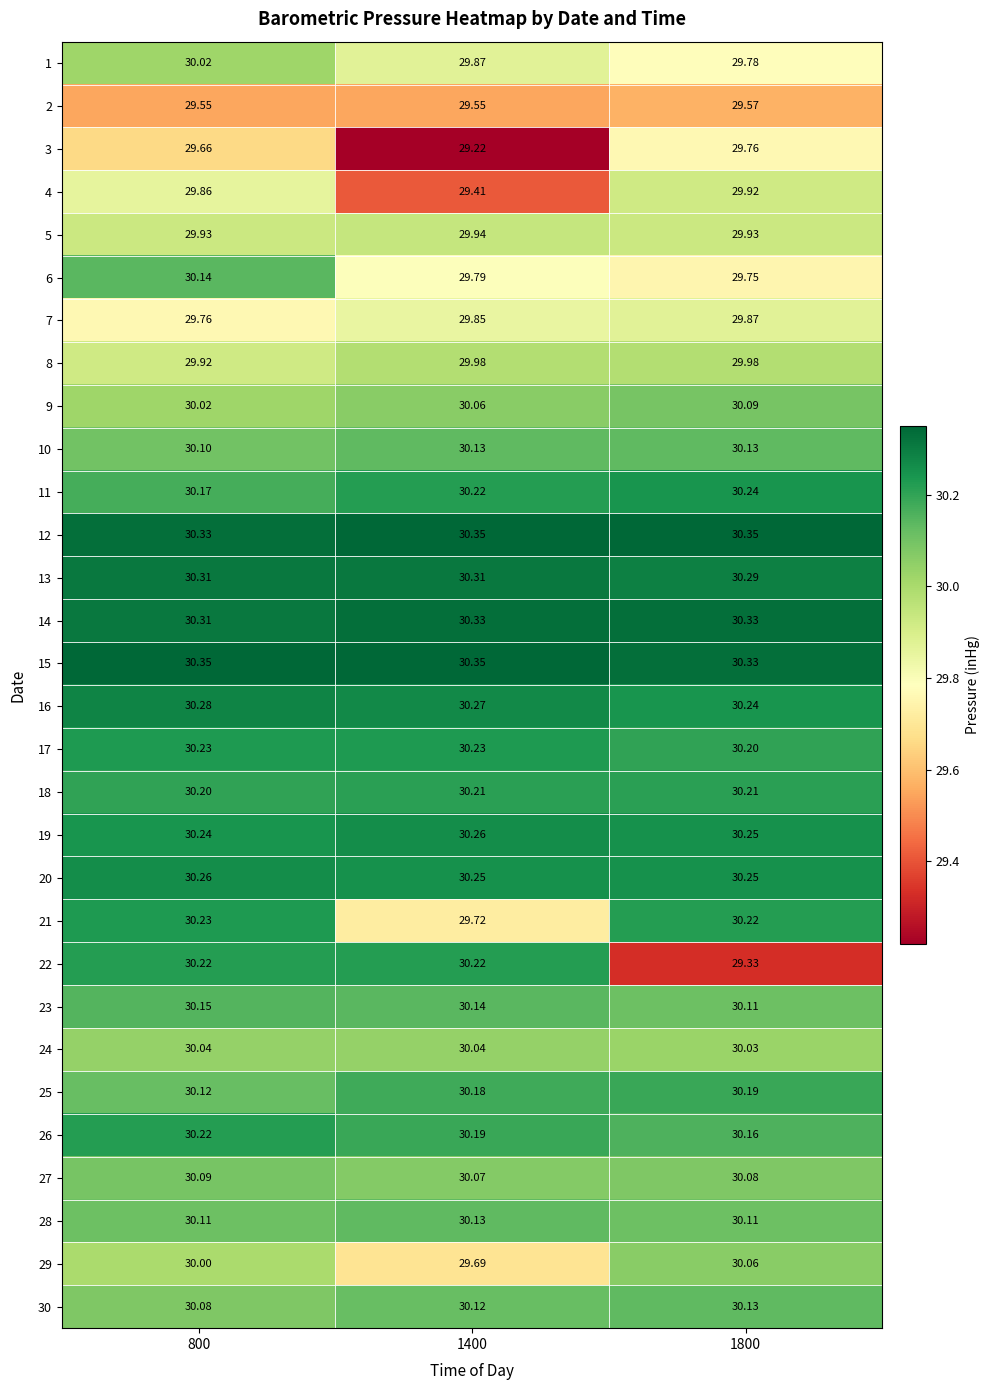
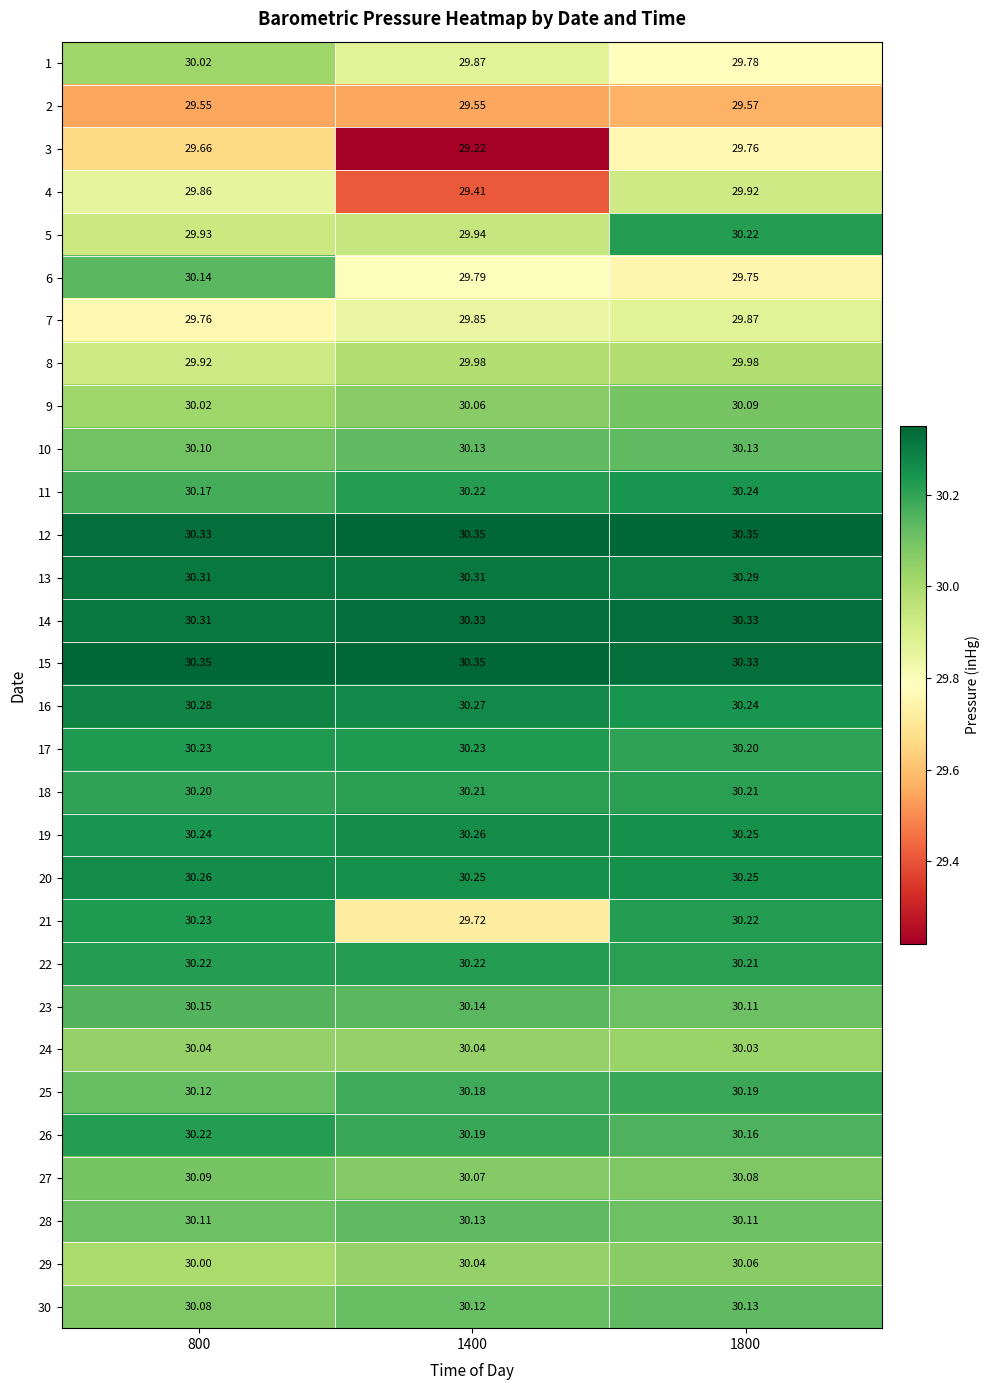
  {
    "1": {
      "800": 30.02,
      "1400": 29.87,
      "1800": 29.78
    },
    "2": {
      "800": 29.55,
      "1400": 29.55,
      "1800": 29.57
    },
    "3": {
      "800": 29.66,
      "1400": 29.22,
      "1800": 29.76
    },
    "4": {
      "800": 29.86,
      "1400": 29.41,
      "1800": 29.92
    },
    "5": {
      "800": 29.93,
      "1400": 29.94,
-     "1800": 29.93
+     "1800": 30.22
    },
    "6": {
      "800": 30.14,
      "1400": 29.79,
      "1800": 29.75
    },
    "7": {
      "800": 29.76,
      "1400": 29.85,
      "1800": 29.87
    },
    "8": {
      "800": 29.92,
      "1400": 29.98,
      "1800": 29.98
    },
    "9": {
      "800": 30.02,
      "1400": 30.06,
      "1800": 30.09
    },
    "10": {
      "800": 30.10,
      "1400": 30.13,
      "1800": 30.13
    },
    "11": {
      "800": 30.17,
      "1400": 30.22,
      "1800": 30.24
    },
    "12": {
      "800": 30.33,
      "1400": 30.35,
      "1800": 30.35
    },
    "13": {
      "800": 30.31,
      "1400": 30.31,
      "1800": 30.29
    },
    "14": {
      "800": 30.31,
      "1400": 30.33,
      "1800": 30.33
    },
    "15": {
      "800": 30.35,
      "1400": 30.35,
      "1800": 30.33
    },
    "16": {
      "800": 30.28,
      "1400": 30.27,
      "1800": 30.24
    },
    "17": {
      "800": 30.23,
      "1400": 30.23,
      "1800": 30.20
    },
    "18": {
      "800": 30.20,
      "1400": 30.21,
      "1800": 30.21
    },
    "19": {
      "800": 30.24,
      "1400": 30.26,
      "1800": 30.25
    },
    "20": {
      "800": 30.26,
      "1400": 30.25,
      "1800": 30.25
    },
    "21": {
      "800": 30.23,
      "1400": 29.72,
      "1800": 30.22
    },
    "22": {
      "800": 30.22,
      "1400": 30.22,
-     "1800": 29.33
+     "1800": 30.21
    },
    "23": {
      "800": 30.15,
      "1400": 30.14,
      "1800": 30.11
    },
    "24": {
      "800": 30.04,
      "1400": 30.04,
      "1800": 30.03
    },
    "25": {
      "800": 30.12,
      "1400": 30.18,
      "1800": 30.19
    },
    "26": {
      "800": 30.22,
      "1400": 30.19,
      "1800": 30.16
    },
    "27": {
      "800": 30.09,
      "1400": 30.07,
      "1800": 30.08
    },
    "28": {
      "800": 30.11,
      "1400": 30.13,
      "1800": 30.11
    },
    "29": {
      "800": 30.00,
-     "1400": 29.69,
+     "1400": 30.04,
      "1800": 30.06
    },
    "30": {
      "800": 30.08,
      "1400": 30.12,
      "1800": 30.13
    }
  }
